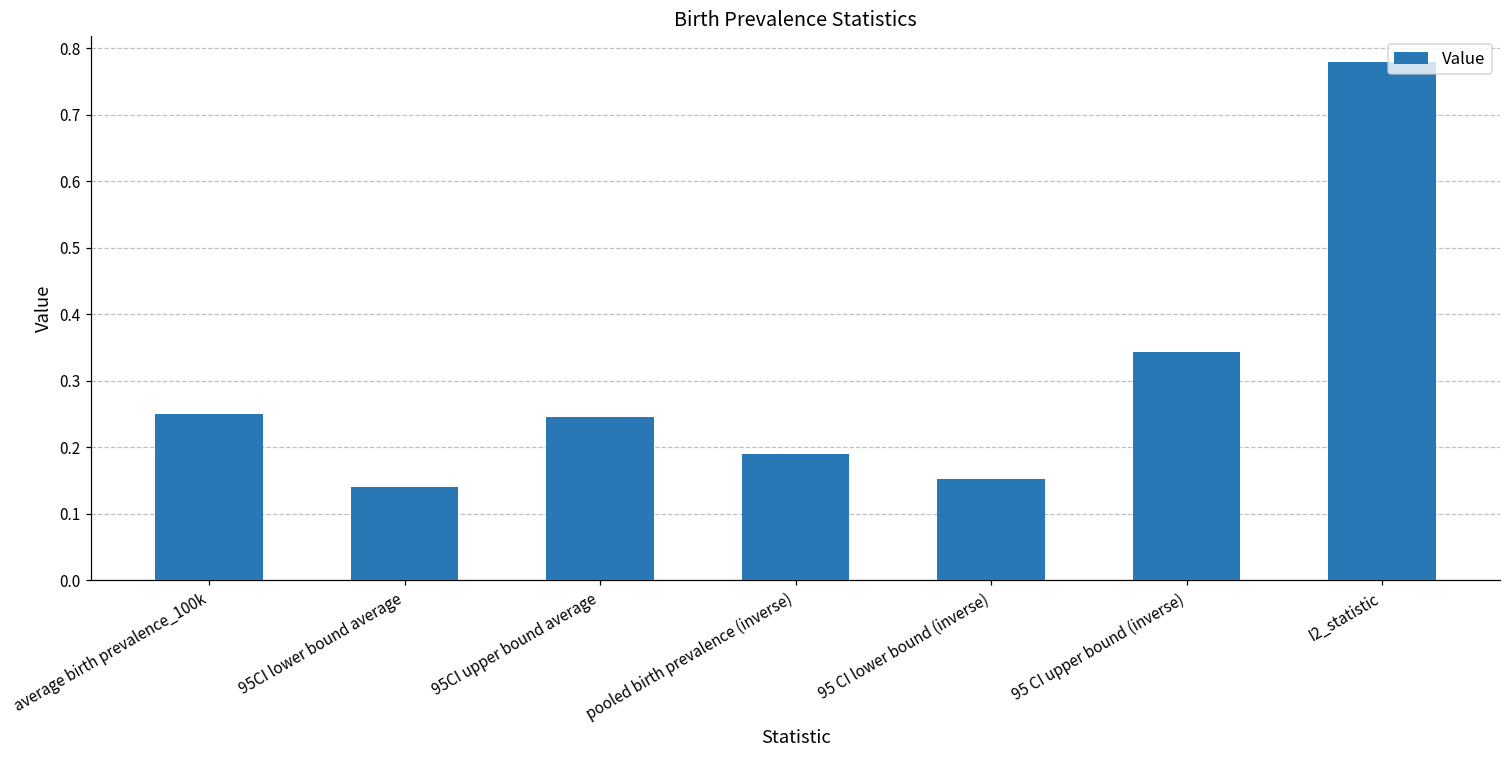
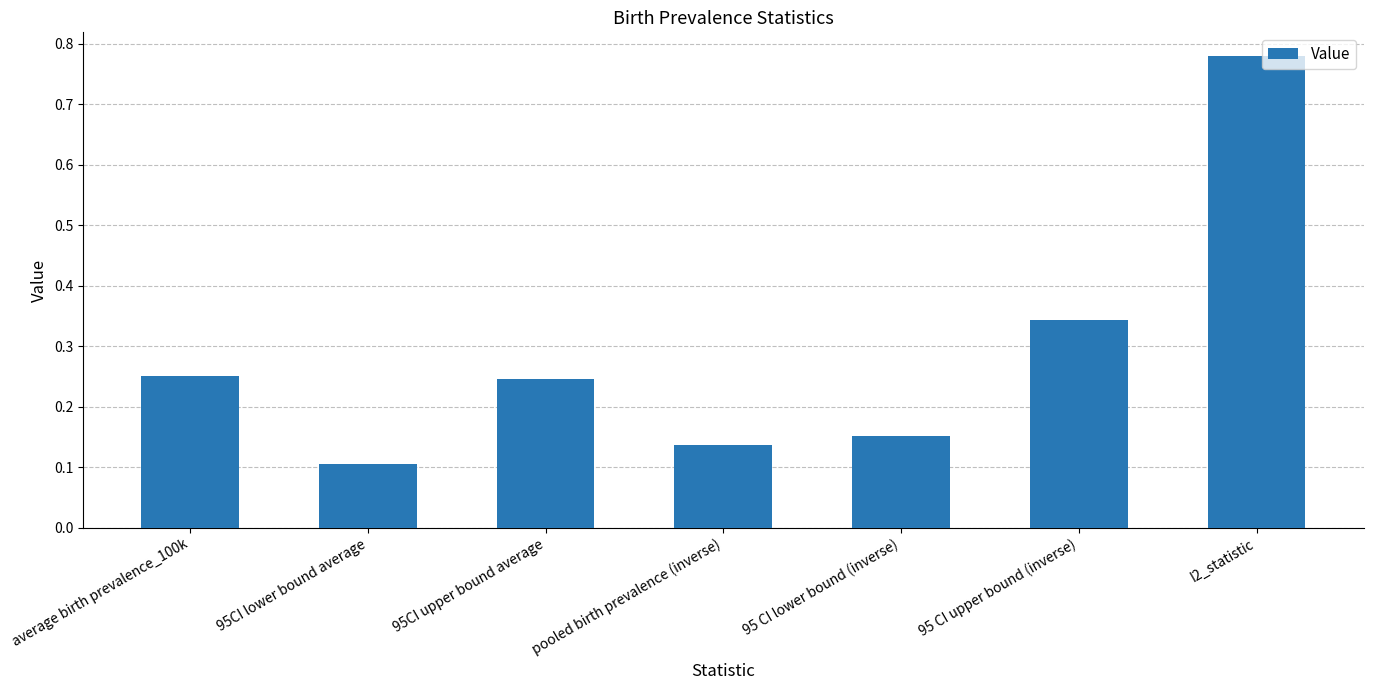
  {
    "average birth prevalence_100k": 0.25,
-   "95CI lower bound average": 0.14,
+   "95CI lower bound average": 0.11,
    "95CI upper bound average": 0.25,
-   "pooled birth prevalence (inverse)": 0.19,
+   "pooled birth prevalence (inverse)": 0.14,
    "95 CI lower bound (inverse)": 0.15,
    "95 CI upper bound (inverse)": 0.34,
    "I2_statistic": 0.78
  }
